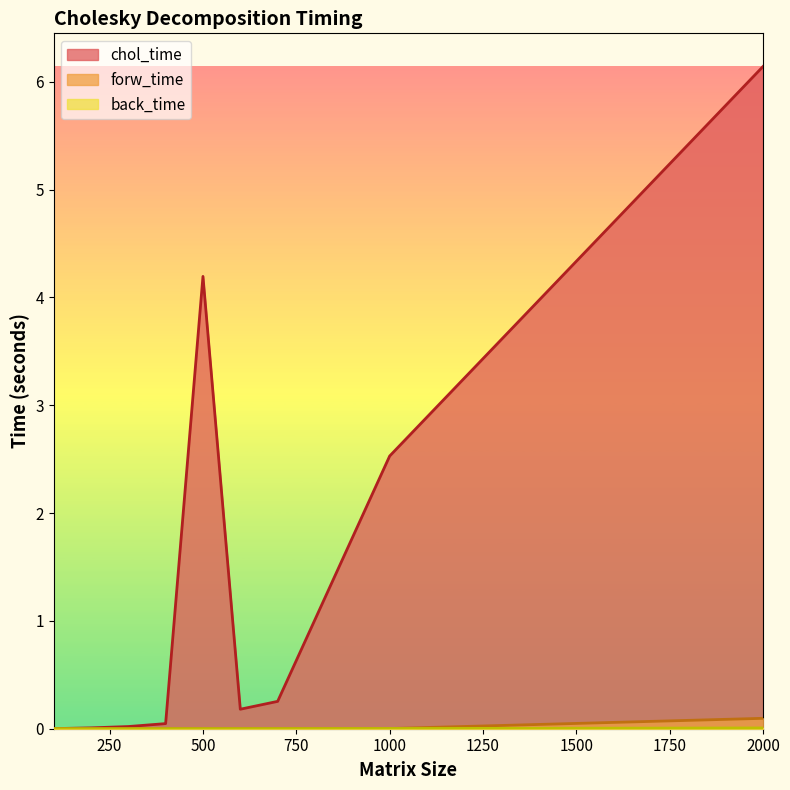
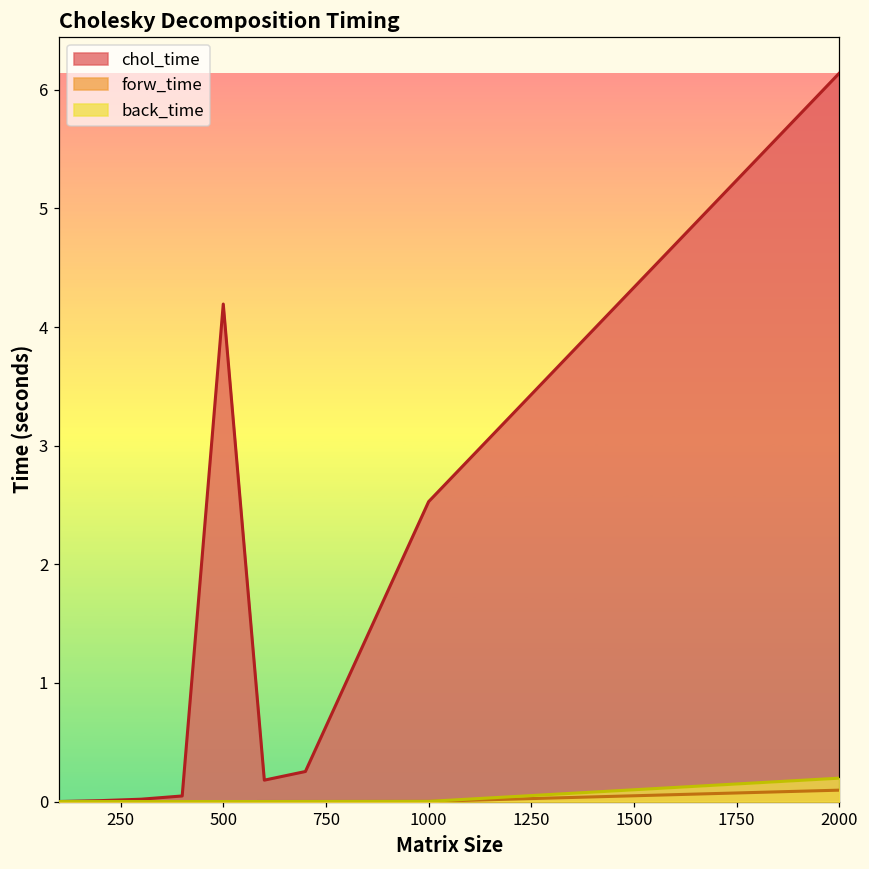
  {
    "chol_time": {
      "500": 4.19,
      "1000": 2.53,
      "2000": 6.14
    },
    "forw_time": {
      "2000": 0.10
    },
    "back_time": {
-     "2000": 0.01
+     "2000": 0.20
    }
  }
